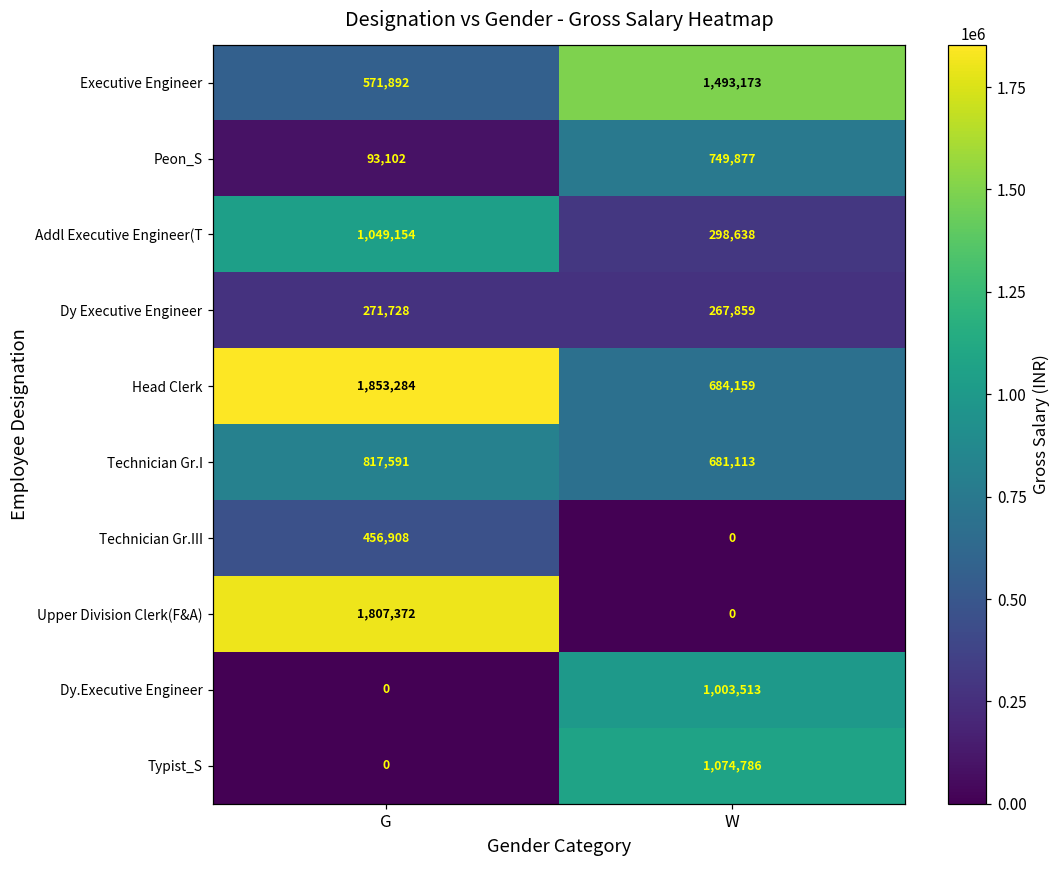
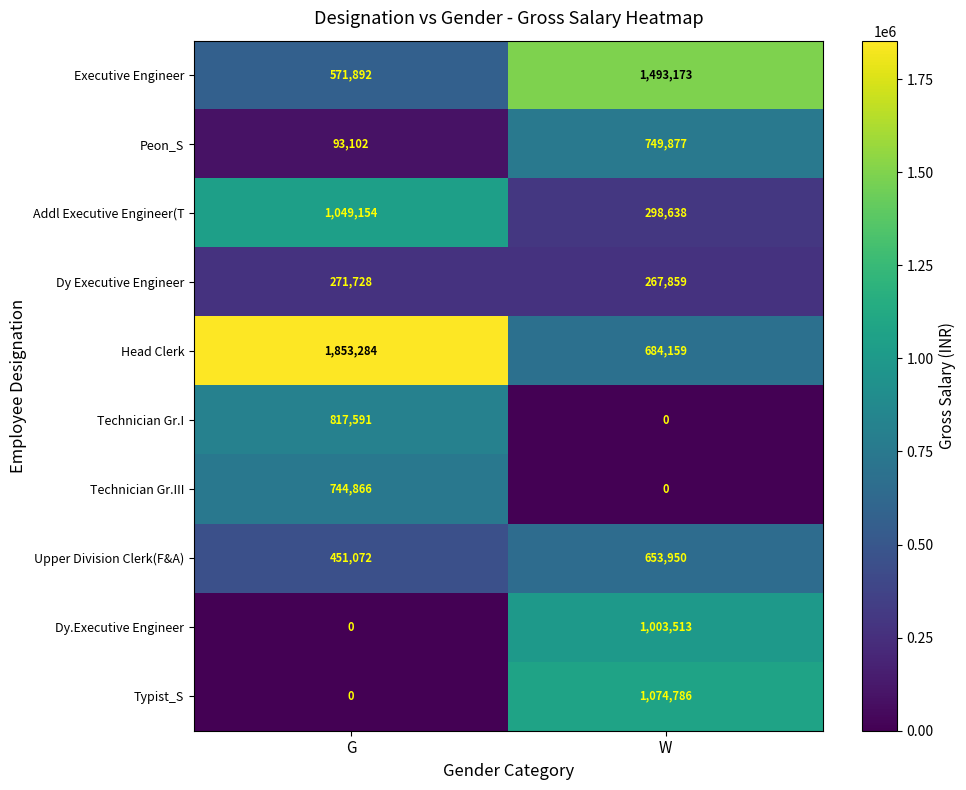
  {
    "Executive Engineer": {
      "G": "571,892",
      "W": "1,493,173"
    },
    "Peon_S": {
      "G": "93,102",
      "W": "749,877"
    },
    "Addl Executive Engineer(T": {
      "G": "1,049,154",
      "W": "298,638"
    },
    "Dy Executive Engineer": {
      "G": "271,728",
      "W": "267,859"
    },
    "Head Clerk": {
      "G": "1,853,284",
      "W": "684,159"
    },
    "Technician Gr.I": {
      "G": "817,591",
-     "W": "681,113"
+     "W": "0"
    },
    "Technician Gr.III": {
-     "G": "456,908",
+     "G": "744,866",
      "W": "0"
    },
    "Upper Division Clerk(F&A)": {
-     "G": "1,807,372",
-     "W": "0"
+     "G": "451,072",
+     "W": "653,950"
    },
    "Dy.Executive Engineer": {
      "G": "0",
      "W": "1,003,513"
    },
    "Typist_S": {
      "G": "0",
      "W": "1,074,786"
    }
  }
